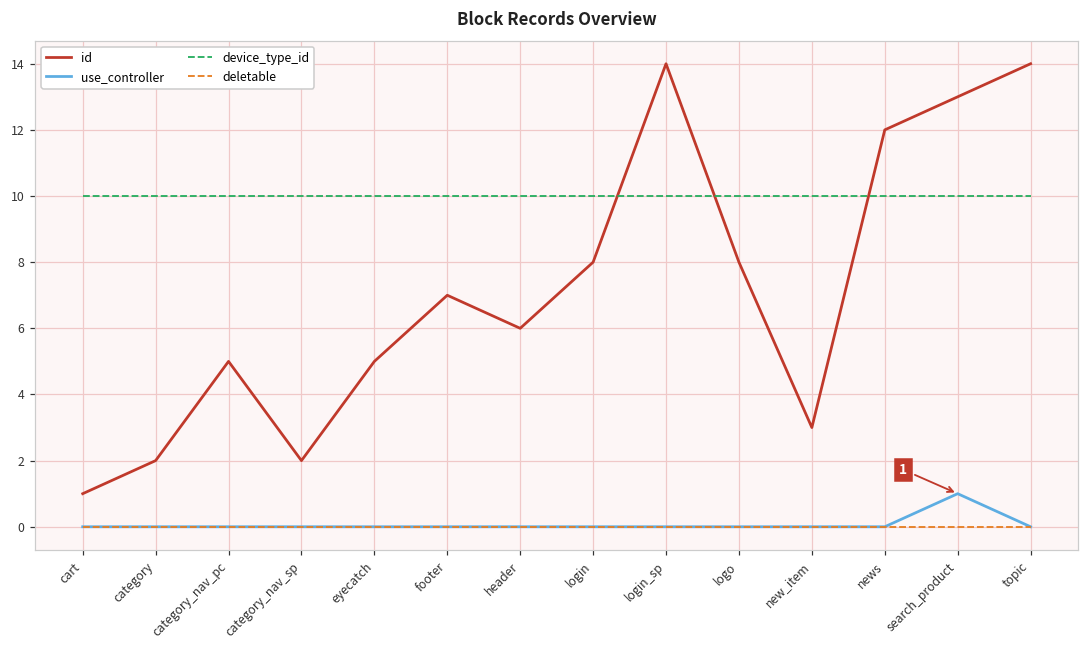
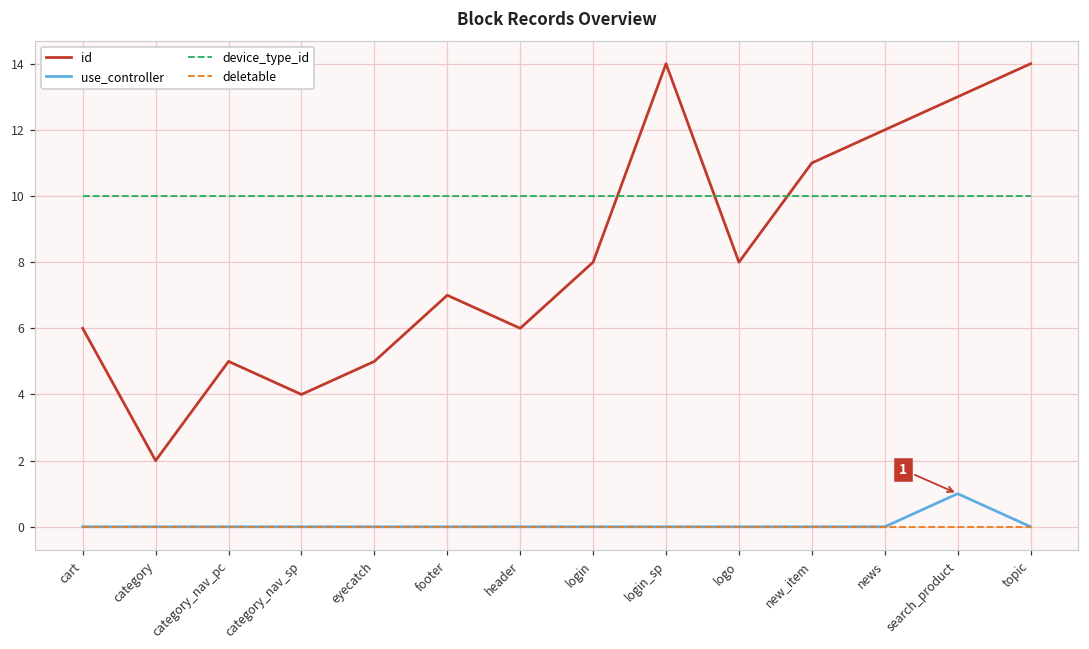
  {
    "id": {
-     "cart": 1,
+     "cart": 6,
      "category": 2,
      "category_nav_pc": 5,
-     "category_nav_sp": 2,
+     "category_nav_sp": 4,
      "eyecatch": 5,
      "footer": 7,
      "header": 6,
      "login": 8,
      "login_sp": 14,
      "logo": 8,
-     "new_item": 3,
+     "new_item": 11,
      "news": 12,
      "search_product": 13,
      "topic": 14
    },
    "use_controller": {
      "search_product": 1
    },
    "device_type_id": {
      "cart": 10,
      "category": 10,
      "category_nav_pc": 10,
      "category_nav_sp": 10,
      "eyecatch": 10,
      "footer": 10,
      "header": 10,
      "login": 10,
      "login_sp": 10,
      "logo": 10,
      "new_item": 10,
      "news": 10,
      "search_product": 10,
      "topic": 10
    },
    "deletable": {
      "search_product": 0
    }
  }
